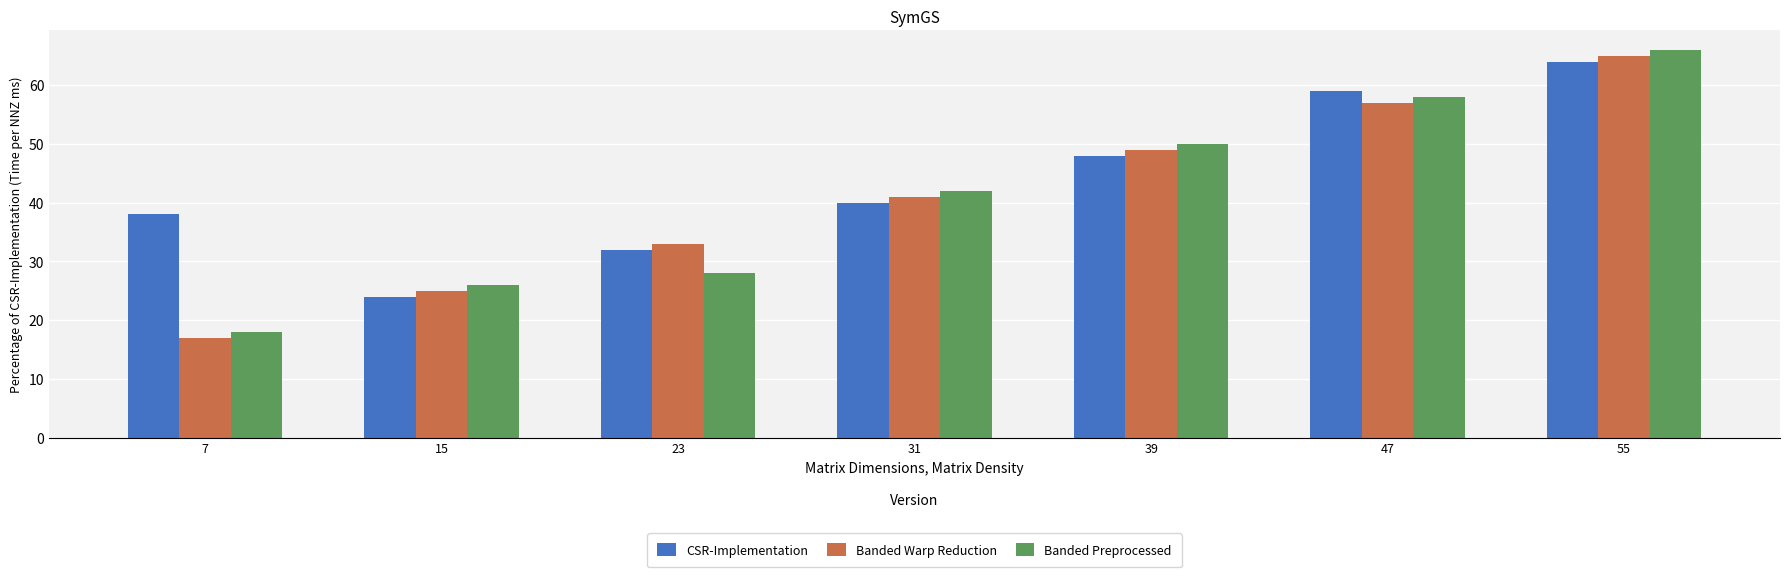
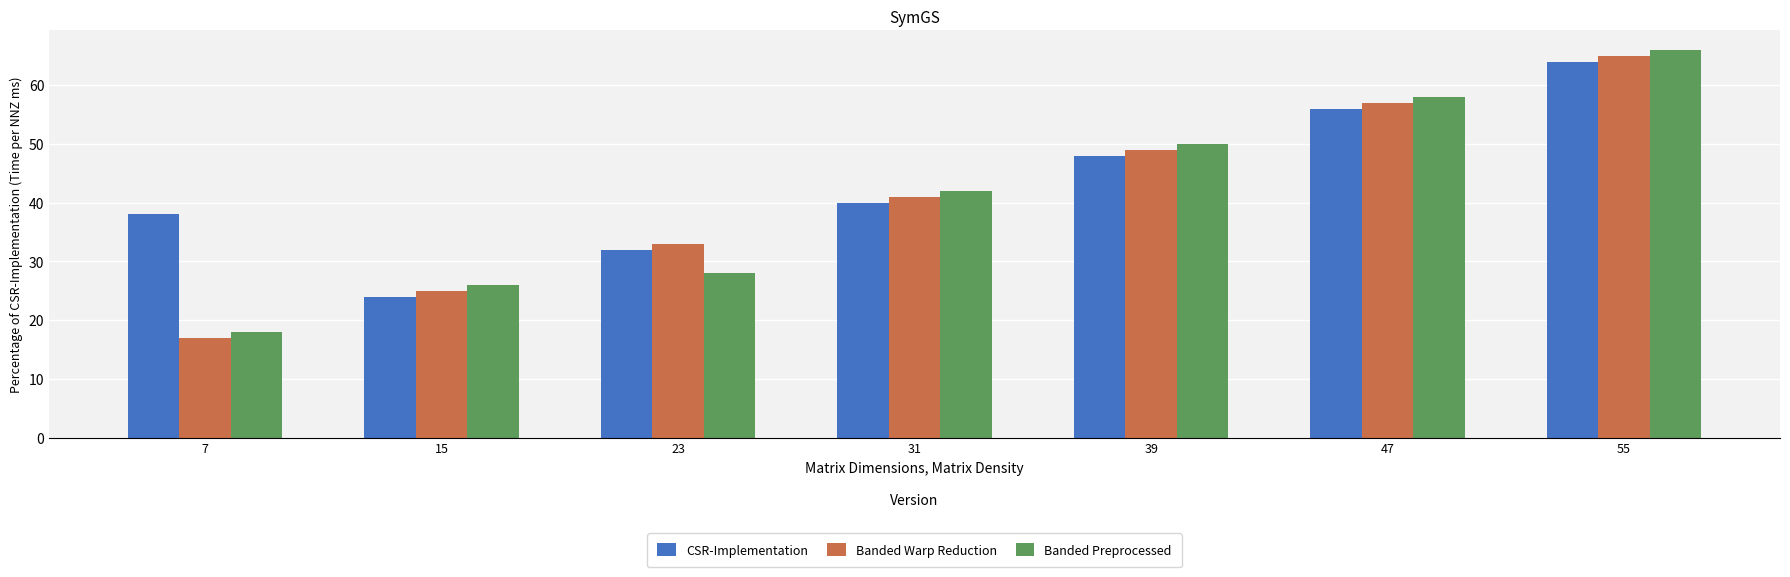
  {
    "CSR-Implementation": {
      "7": 38,
      "15": 24,
      "23": 32,
      "31": 40,
      "39": 48,
-     "47": 59,
+     "47": 56,
      "55": 64
    },
    "Banded Warp Reduction": {
      "7": 17,
      "15": 25,
      "23": 33,
      "31": 41,
      "39": 49,
      "47": 57,
      "55": 65
    },
    "Banded Preprocessed": {
      "7": 18,
      "15": 26,
      "23": 28,
      "31": 42,
      "39": 50,
      "47": 58,
      "55": 66
    }
  }
